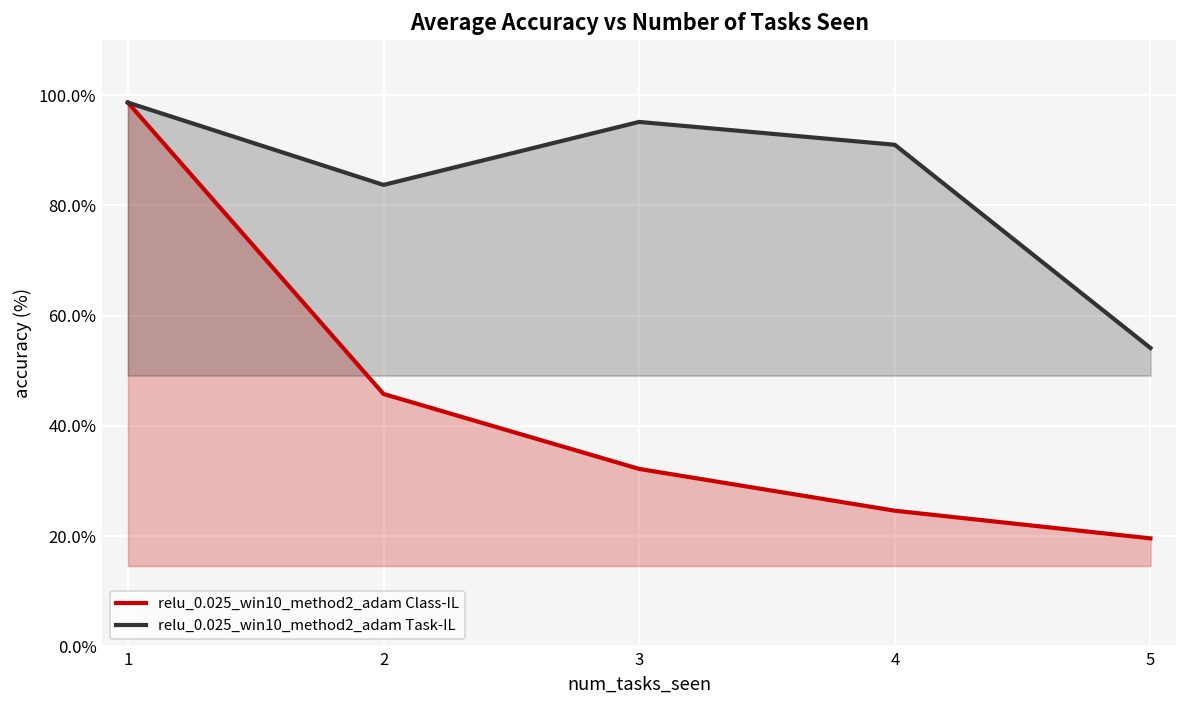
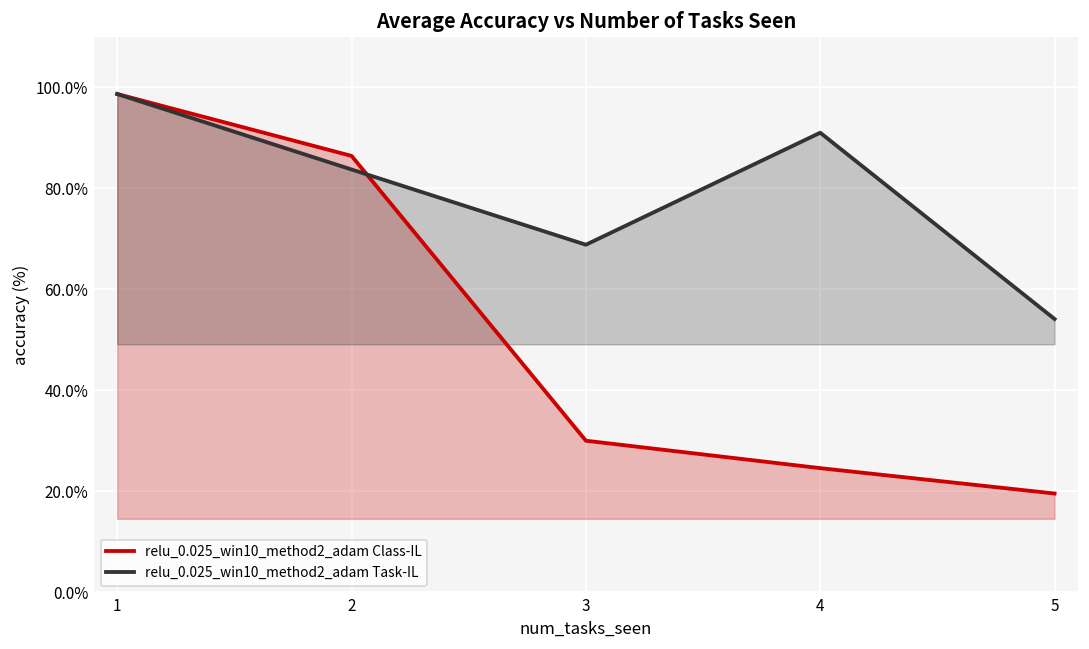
  {
    "relu_0.025_win10_method2_adam Class-IL": {
-     "2": "46%",
-     "3": "32%",
+     "2": "86%",
+     "3": "30%",
      "4": "25%",
      "5": "20%"
    },
    "relu_0.025_win10_method2_adam Task-IL": {
      "2": "84%",
-     "3": "95%",
+     "3": "69%",
      "4": "91%",
      "5": "54%"
    }
  }
